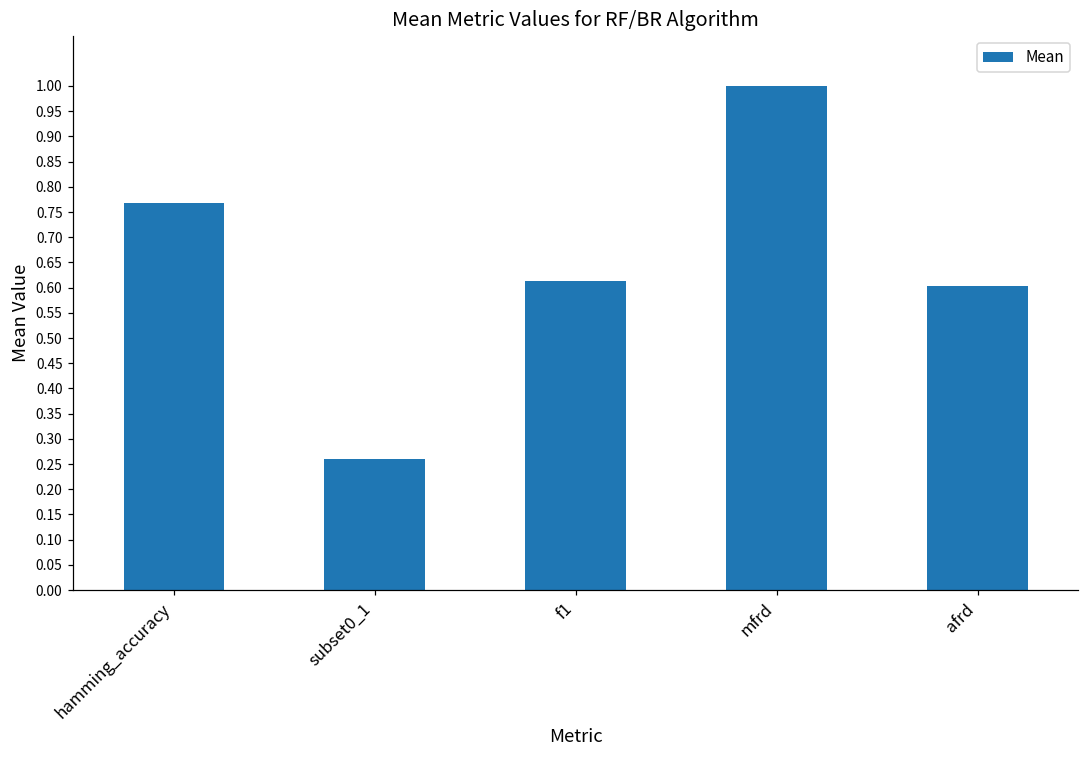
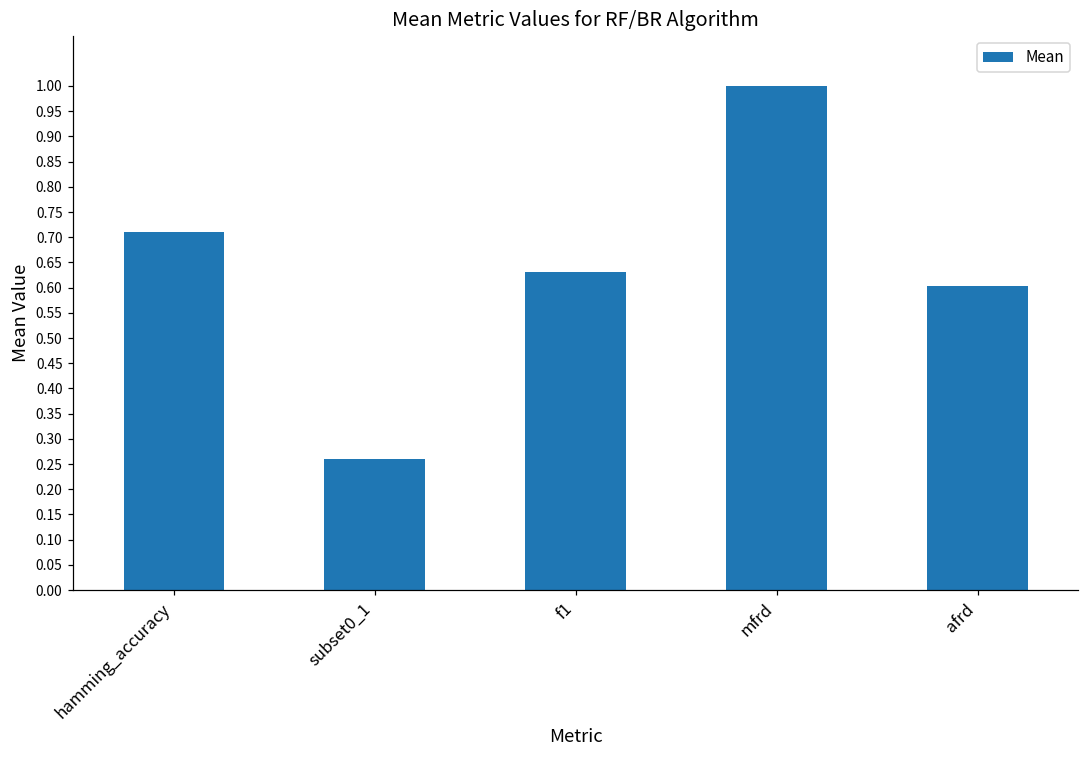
  {
-   "hamming_accuracy": 0.77,
+   "hamming_accuracy": 0.71,
    "subset0_1": 0.26,
-   "f1": 0.61,
+   "f1": 0.63,
    "mfrd": 1.00,
    "afrd": 0.60
  }
